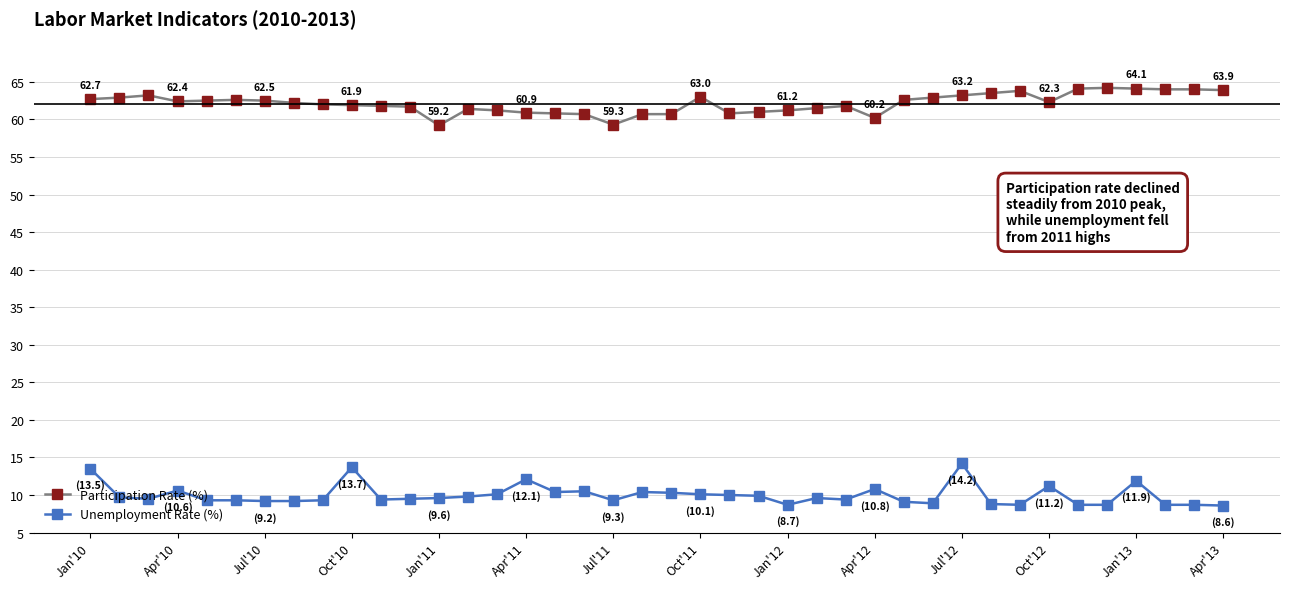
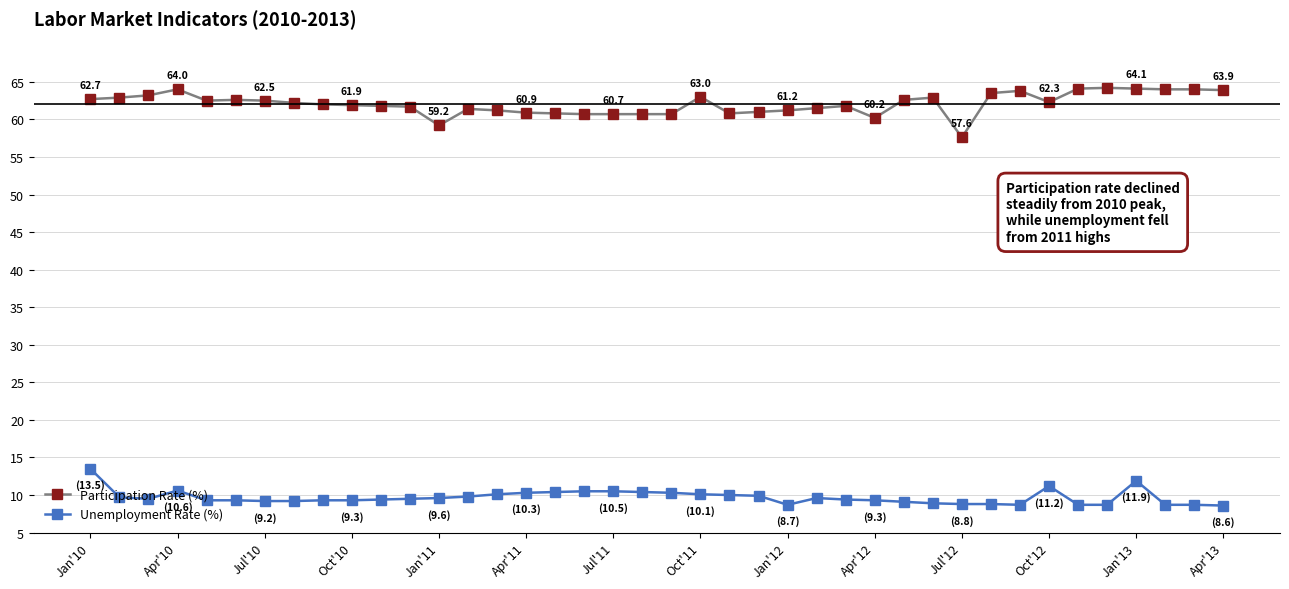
  {
    "Participation Rate (%)": {
      "Jan'10": "62.7",
-     "Apr'10": "62.4",
+     "Apr'10": "64.0",
      "Jul'10": "62.5",
      "Oct'10": "61.9",
      "Jan'11": "59.2",
      "Apr'11": "60.9",
-     "Jul'11": "59.3",
+     "Jul'11": "60.7",
      "Oct'11": "63.0",
      "Jan'12": "61.2",
      "Apr'12": "60.2",
-     "Jul'12": "63.2",
+     "Jul'12": "57.6",
      "Oct'12": "62.3",
      "Jan'13": "64.1",
      "Apr'13": "63.9"
    },
    "Unemployment Rate (%)": {
      "Jan'10": "(13.5)",
      "Apr'10": "(10.6)",
      "Jul'10": "(9.2)",
-     "Oct'10": "(13.7)",
+     "Oct'10": "(9.3)",
      "Jan'11": "(9.6)",
-     "Apr'11": "(12.1)",
-     "Jul'11": "(9.3)",
+     "Apr'11": "(10.3)",
+     "Jul'11": "(10.5)",
      "Oct'11": "(10.1)",
      "Jan'12": "(8.7)",
-     "Apr'12": "(10.8)",
-     "Jul'12": "(14.2)",
+     "Apr'12": "(9.3)",
+     "Jul'12": "(8.8)",
      "Oct'12": "(11.2)",
      "Jan'13": "(11.9)",
      "Apr'13": "(8.6)"
    }
  }
